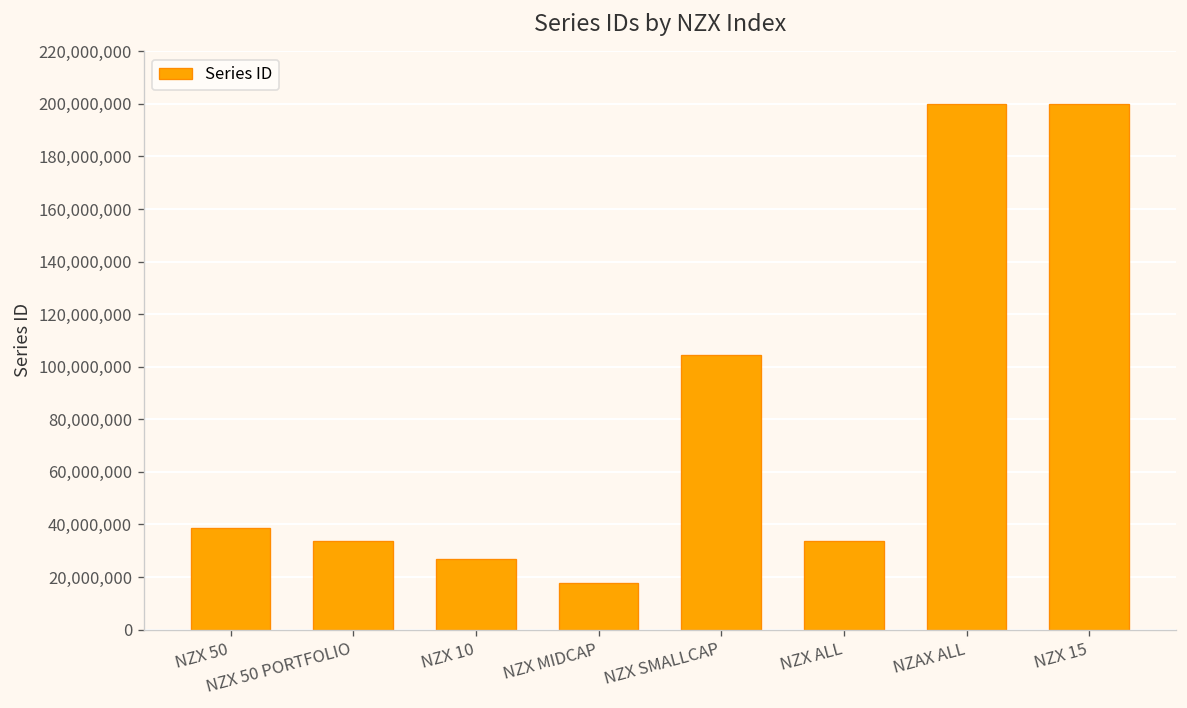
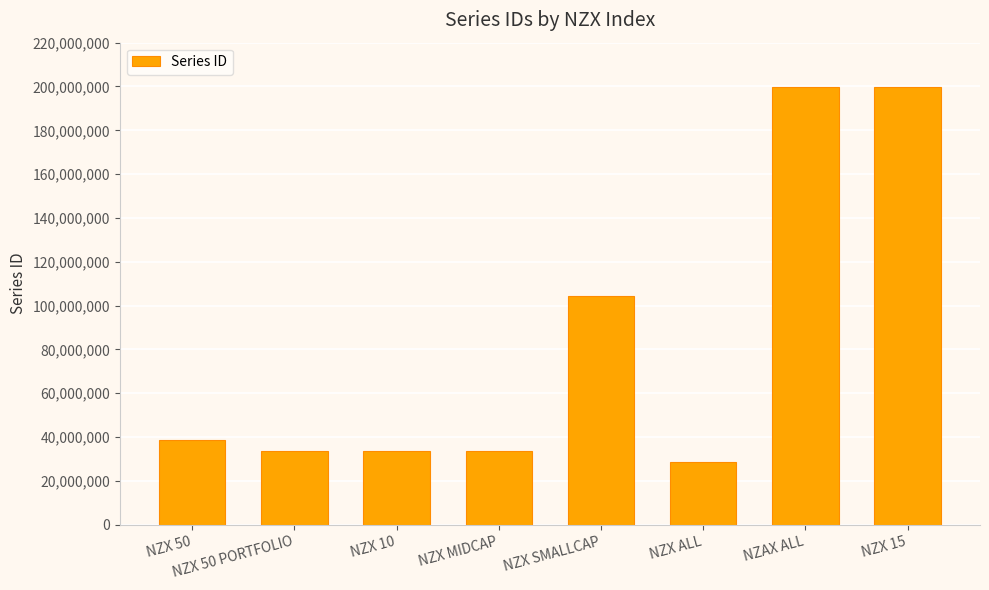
  {
    "NZX 50": "39,000,000",
    "NZX 50 PORTFOLIO": "34,000,000",
-   "NZX 10": "27,000,000",
-   "NZX MIDCAP": "18,000,000",
+   "NZX 10": "34,000,000",
+   "NZX MIDCAP": "34,000,000",
    "NZX SMALLCAP": "104,000,000",
-   "NZX ALL": "34,000,000",
+   "NZX ALL": "29,000,000",
    "NZAX ALL": "200,000,000",
    "NZX 15": "200,000,000"
  }
